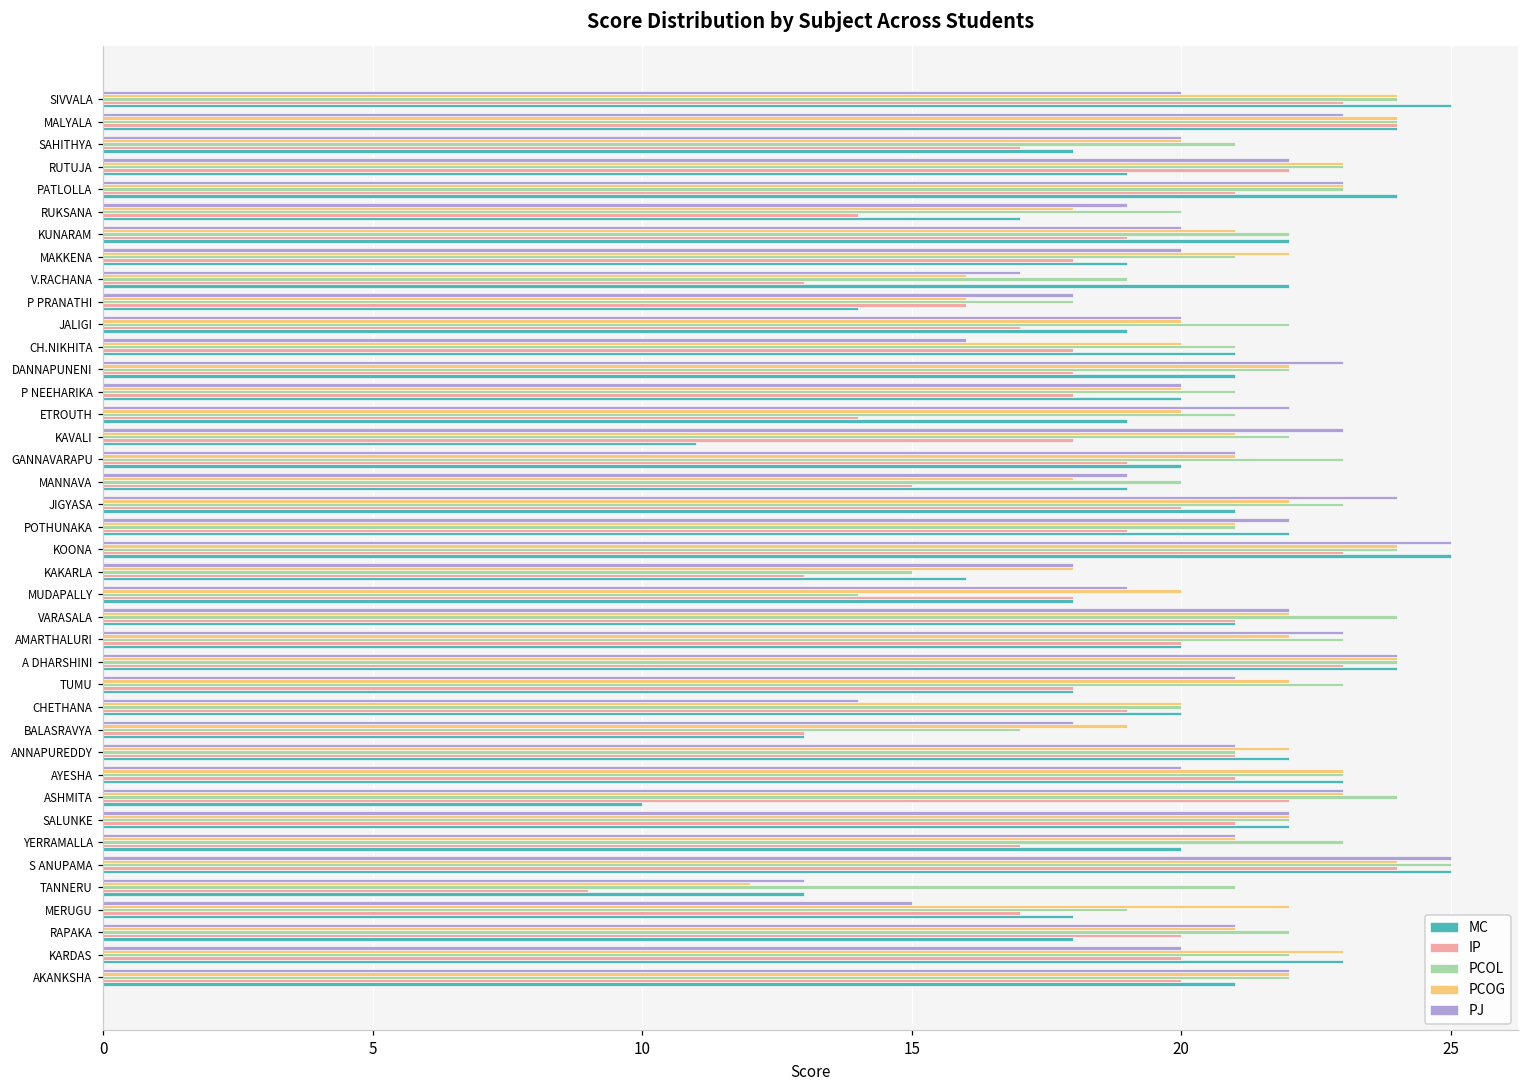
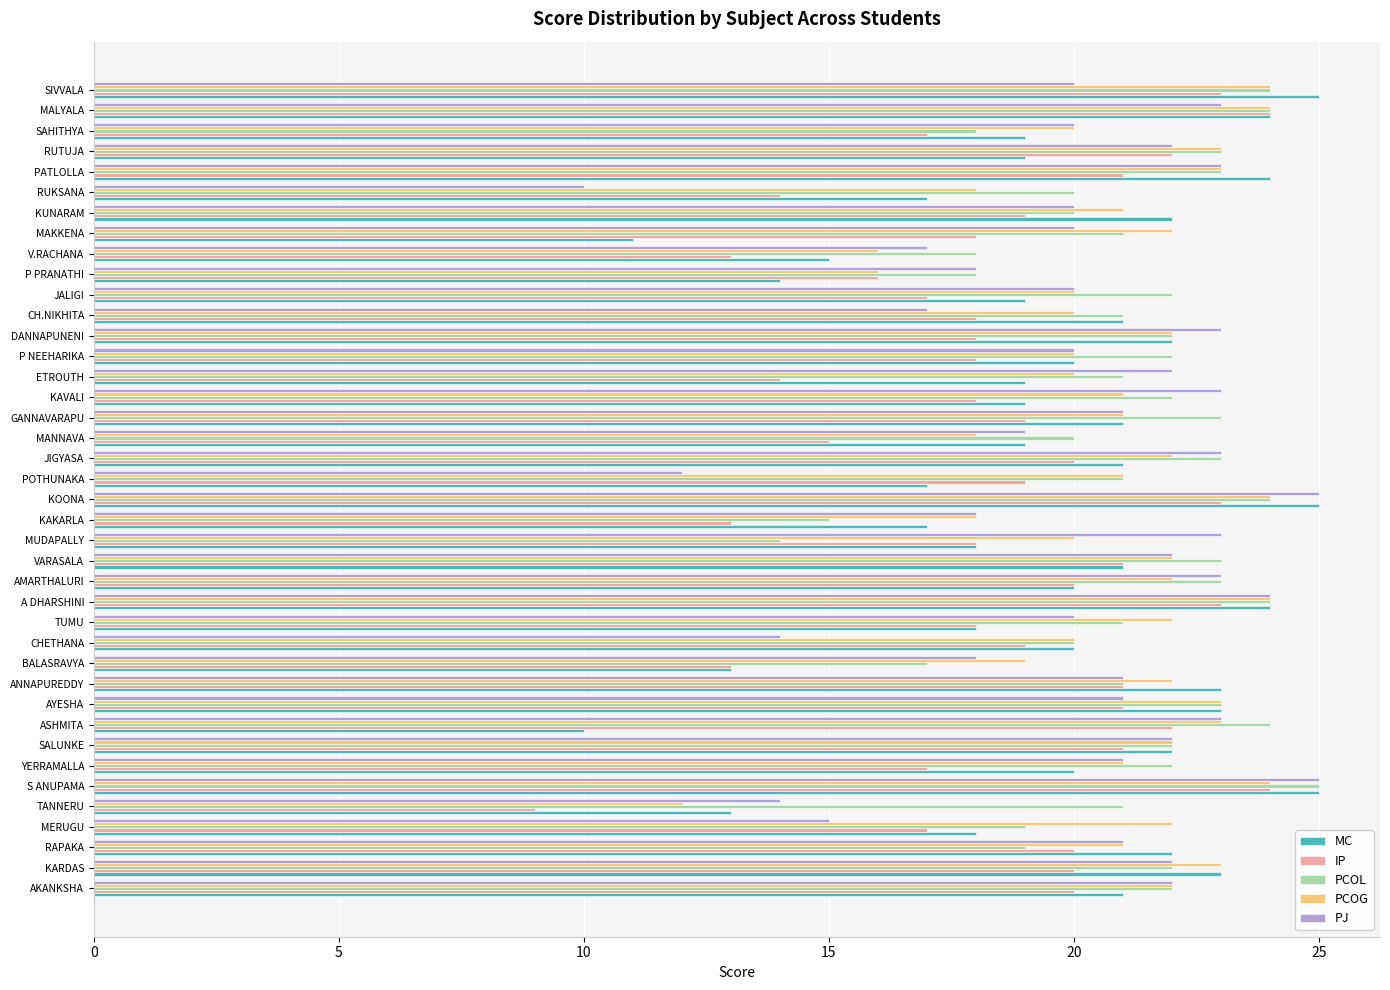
  {
    "MC": {
      "SIVVALA": 25,
      "MALYALA": 24,
-     "SAHITHYA": 18,
+     "SAHITHYA": 19,
      "RUTUJA": 19,
      "PATLOLLA": 24,
      "RUKSANA": 17,
      "KUNARAM": 22,
-     "MAKKENA": 19,
-     "V.RACHANA": 22,
+     "MAKKENA": 11,
+     "V.RACHANA": 15,
      "P PRANATHI": 14,
      "JALIGI": 19,
      "CH.NIKHITA": 21,
-     "DANNAPUNENI": 21,
+     "DANNAPUNENI": 22,
      "P NEEHARIKA": 20,
      "ETROUTH": 19,
-     "KAVALI": 11,
-     "GANNAVARAPU": 20,
+     "KAVALI": 19,
+     "GANNAVARAPU": 21,
      "MANNAVA": 19,
      "JIGYASA": 21,
-     "POTHUNAKA": 22,
+     "POTHUNAKA": 17,
      "KOONA": 25,
-     "KAKARLA": 16,
+     "KAKARLA": 17,
      "MUDAPALLY": 18,
      "VARASALA": 21,
      "AMARTHALURI": 20,
      "A DHARSHINI": 24,
      "TUMU": 18,
      "CHETHANA": 20,
      "BALASRAVYA": 13,
-     "ANNAPUREDDY": 22,
+     "ANNAPUREDDY": 23,
      "AYESHA": 23,
      "ASHMITA": 10,
      "SALUNKE": 22,
      "YERRAMALLA": 20,
      "S ANUPAMA": 25,
      "TANNERU": 13,
      "MERUGU": 18,
-     "RAPAKA": 18,
+     "RAPAKA": 22,
      "KARDAS": 23,
      "AKANKSHA": 21
    },
    "PCOL": {
      "SIVVALA": 24,
      "MALYALA": 24,
-     "SAHITHYA": 21,
+     "SAHITHYA": 18,
      "RUTUJA": 23,
      "PATLOLLA": 23,
      "RUKSANA": 20,
-     "KUNARAM": 22,
+     "KUNARAM": 20,
      "MAKKENA": 21,
-     "V.RACHANA": 19,
+     "V.RACHANA": 18,
      "P PRANATHI": 18,
      "JALIGI": 22,
      "CH.NIKHITA": 21,
      "DANNAPUNENI": 22,
-     "P NEEHARIKA": 21,
+     "P NEEHARIKA": 22,
      "ETROUTH": 21,
      "KAVALI": 22,
      "GANNAVARAPU": 23,
      "MANNAVA": 20,
      "JIGYASA": 23,
      "POTHUNAKA": 21,
      "KOONA": 24,
      "KAKARLA": 15,
      "MUDAPALLY": 14,
-     "VARASALA": 24,
+     "VARASALA": 23,
      "AMARTHALURI": 23,
      "A DHARSHINI": 24,
-     "TUMU": 23,
+     "TUMU": 21,
      "CHETHANA": 20,
      "BALASRAVYA": 17,
      "ANNAPUREDDY": 21,
      "AYESHA": 23,
      "ASHMITA": 24,
      "SALUNKE": 22,
-     "YERRAMALLA": 23,
+     "YERRAMALLA": 22,
      "S ANUPAMA": 25,
      "TANNERU": 21,
      "MERUGU": 19,
-     "RAPAKA": 22,
+     "RAPAKA": 19,
      "KARDAS": 22,
      "AKANKSHA": 22
    },
    "PJ": {
      "SIVVALA": 20,
      "MALYALA": 23,
      "SAHITHYA": 20,
      "RUTUJA": 22,
      "PATLOLLA": 23,
-     "RUKSANA": 19,
+     "RUKSANA": 10,
      "KUNARAM": 20,
      "MAKKENA": 20,
      "V.RACHANA": 17,
      "P PRANATHI": 18,
      "JALIGI": 20,
-     "CH.NIKHITA": 16,
+     "CH.NIKHITA": 17,
      "DANNAPUNENI": 23,
      "P NEEHARIKA": 20,
      "ETROUTH": 22,
      "KAVALI": 23,
      "GANNAVARAPU": 21,
      "MANNAVA": 19,
-     "JIGYASA": 24,
-     "POTHUNAKA": 22,
+     "JIGYASA": 23,
+     "POTHUNAKA": 12,
      "KOONA": 25,
      "KAKARLA": 18,
-     "MUDAPALLY": 19,
+     "MUDAPALLY": 23,
      "VARASALA": 22,
      "AMARTHALURI": 23,
      "A DHARSHINI": 24,
-     "TUMU": 21,
+     "TUMU": 20,
      "CHETHANA": 14,
      "BALASRAVYA": 18,
      "ANNAPUREDDY": 21,
-     "AYESHA": 20,
+     "AYESHA": 21,
      "ASHMITA": 23,
      "SALUNKE": 22,
      "YERRAMALLA": 21,
      "S ANUPAMA": 25,
-     "TANNERU": 13,
+     "TANNERU": 14,
      "MERUGU": 15,
      "RAPAKA": 21,
-     "KARDAS": 20,
+     "KARDAS": 22,
      "AKANKSHA": 22
    }
  }
